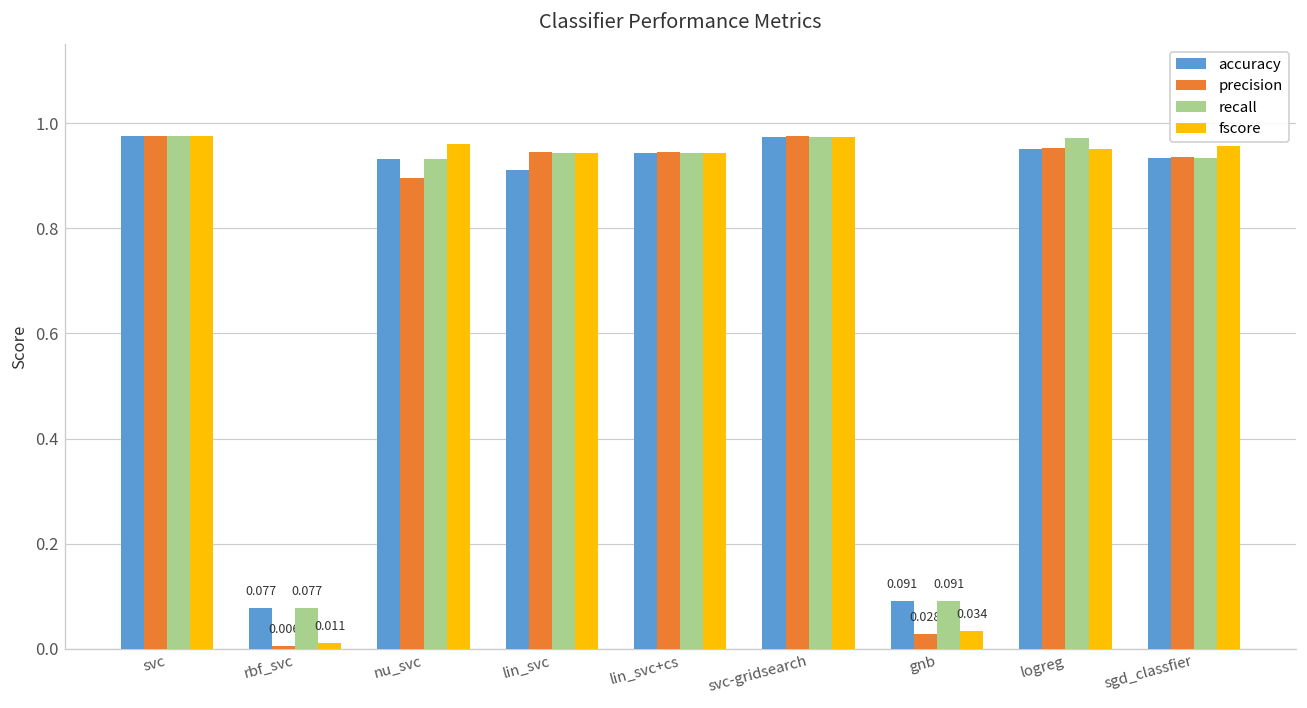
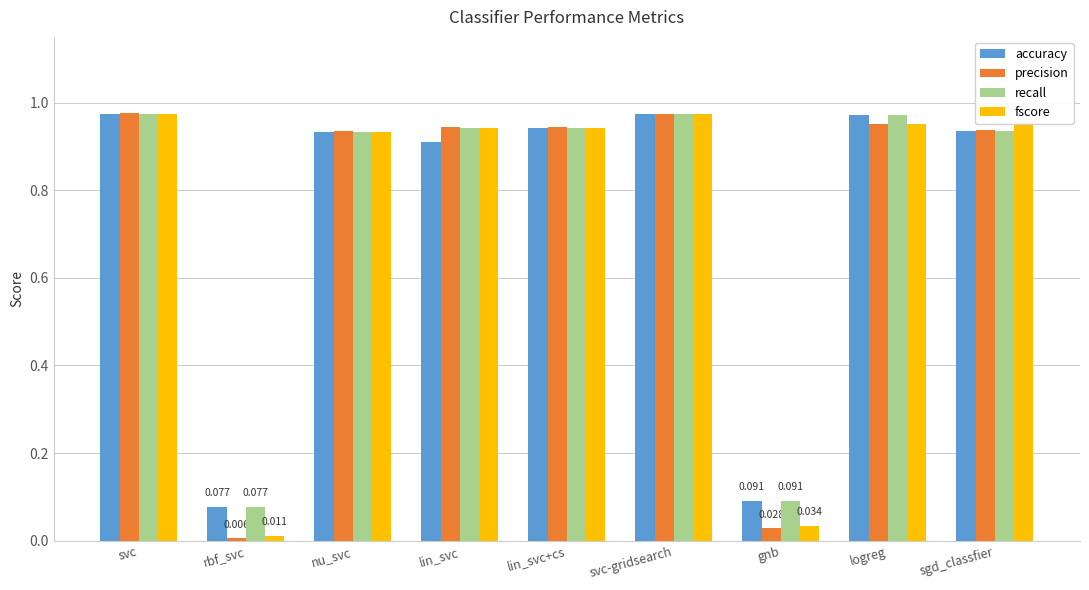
  {
    "accuracy": {
      "svc": 0.97,
      "nu_svc": 0.93,
      "lin_svc": 0.91,
      "lin_svc+cs": 0.94,
      "svc-gridsearch": 0.97,
-     "logreg": 0.95,
+     "logreg": 0.97,
      "sgd_classfier": 0.93
    },
    "precision": {
      "svc": 0.98,
-     "nu_svc": 0.90,
+     "nu_svc": 0.94,
      "lin_svc": 0.95,
      "lin_svc+cs": 0.95,
      "svc-gridsearch": 0.97,
      "logreg": 0.95,
      "sgd_classfier": 0.94
    },
    "recall": {
      "rbf_svc": 0.077,
      "gnb": 0.091
    },
    "fscore": {
      "svc": 0.97,
-     "nu_svc": 0.96,
+     "nu_svc": 0.93,
      "lin_svc": 0.94,
      "lin_svc+cs": 0.94,
      "svc-gridsearch": 0.97,
      "logreg": 0.95
    }
  }
